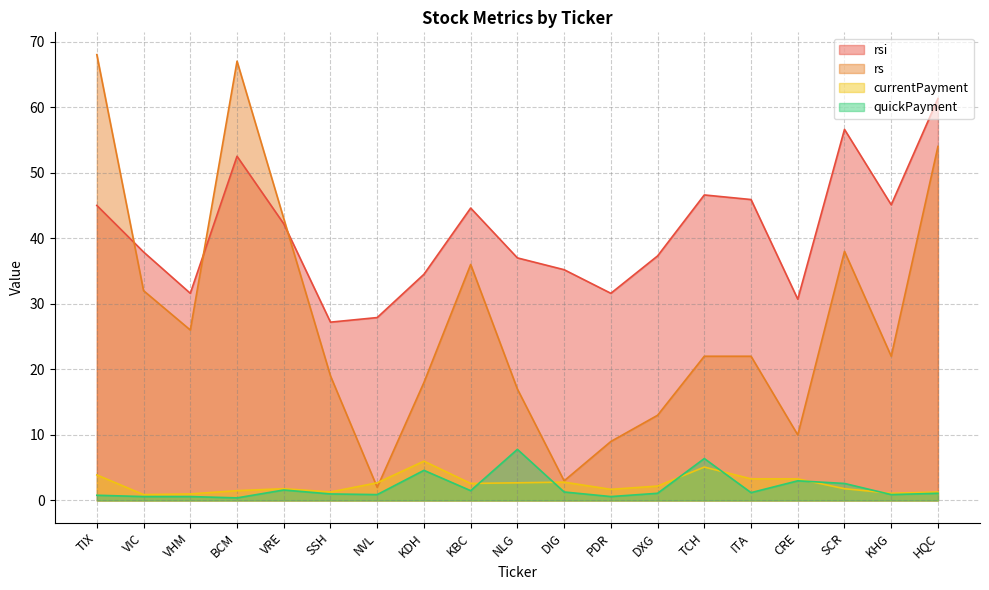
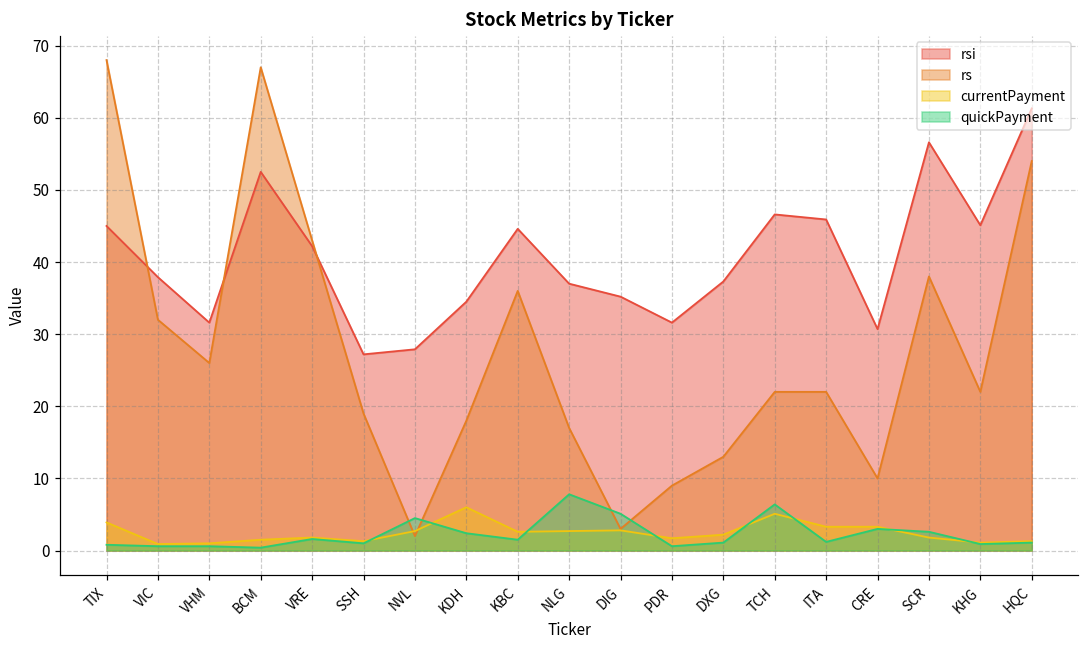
  {
    "quickPayment": {
      "TIX": 1,
      "VHM": 1,
      "BCM": 0,
-     "NVL": 1,
-     "KDH": 5,
+     "NVL": 5,
+     "KDH": 2,
      "KBC": 2,
      "NLG": 8,
-     "DIG": 1,
+     "DIG": 5,
      "PDR": 1,
      "DXG": 1,
      "TCH": 6,
      "ITA": 1,
      "SCR": 3
    }
  }
